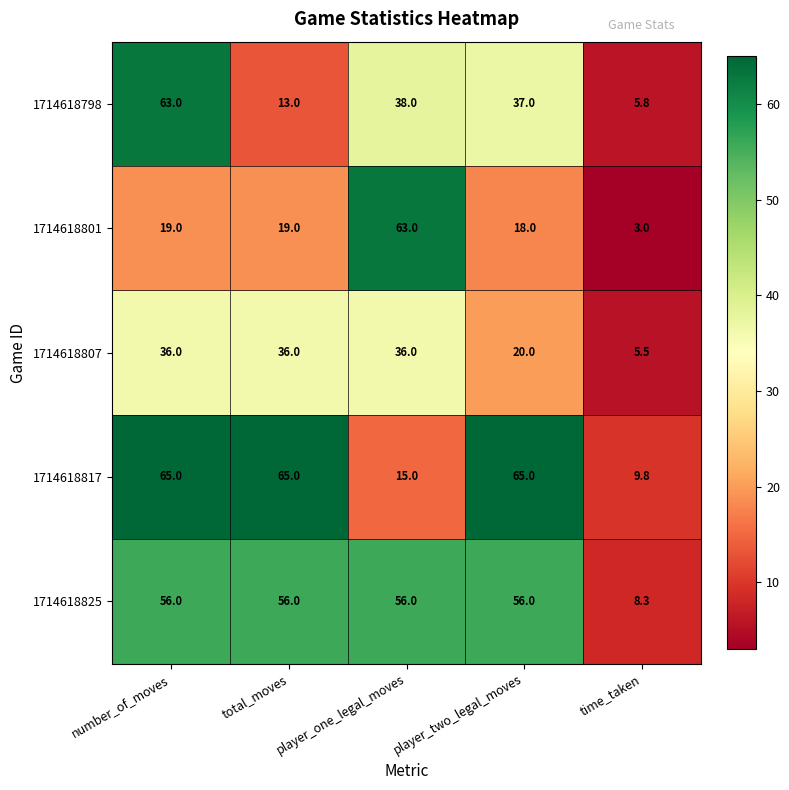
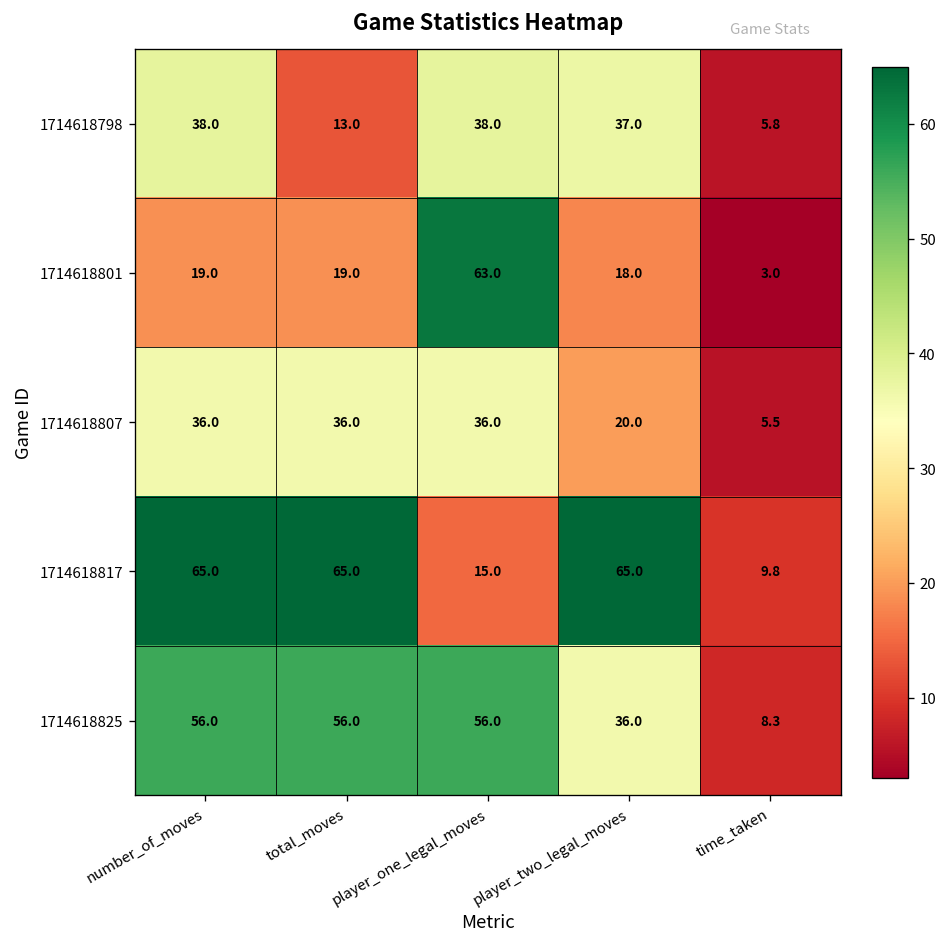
  {
    "1714618798": {
-     "number_of_moves": 63.0,
+     "number_of_moves": 38.0,
      "total_moves": 13.0,
      "player_one_legal_moves": 38.0,
      "player_two_legal_moves": 37.0,
      "time_taken": 5.8
    },
    "1714618801": {
      "number_of_moves": 19.0,
      "total_moves": 19.0,
      "player_one_legal_moves": 63.0,
      "player_two_legal_moves": 18.0,
      "time_taken": 3.0
    },
    "1714618807": {
      "number_of_moves": 36.0,
      "total_moves": 36.0,
      "player_one_legal_moves": 36.0,
      "player_two_legal_moves": 20.0,
      "time_taken": 5.5
    },
    "1714618817": {
      "number_of_moves": 65.0,
      "total_moves": 65.0,
      "player_one_legal_moves": 15.0,
      "player_two_legal_moves": 65.0,
      "time_taken": 9.8
    },
    "1714618825": {
      "number_of_moves": 56.0,
      "total_moves": 56.0,
      "player_one_legal_moves": 56.0,
-     "player_two_legal_moves": 56.0,
+     "player_two_legal_moves": 36.0,
      "time_taken": 8.3
    }
  }
